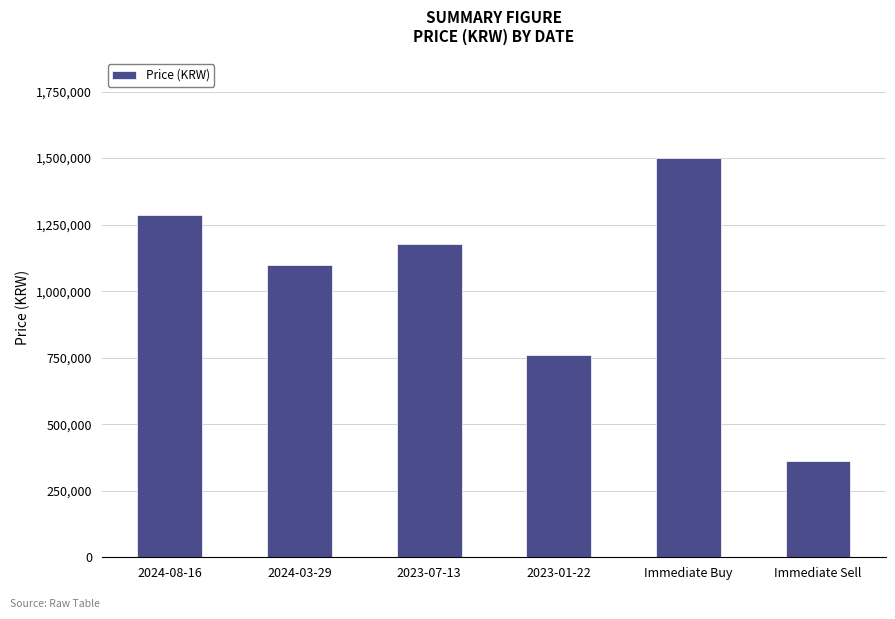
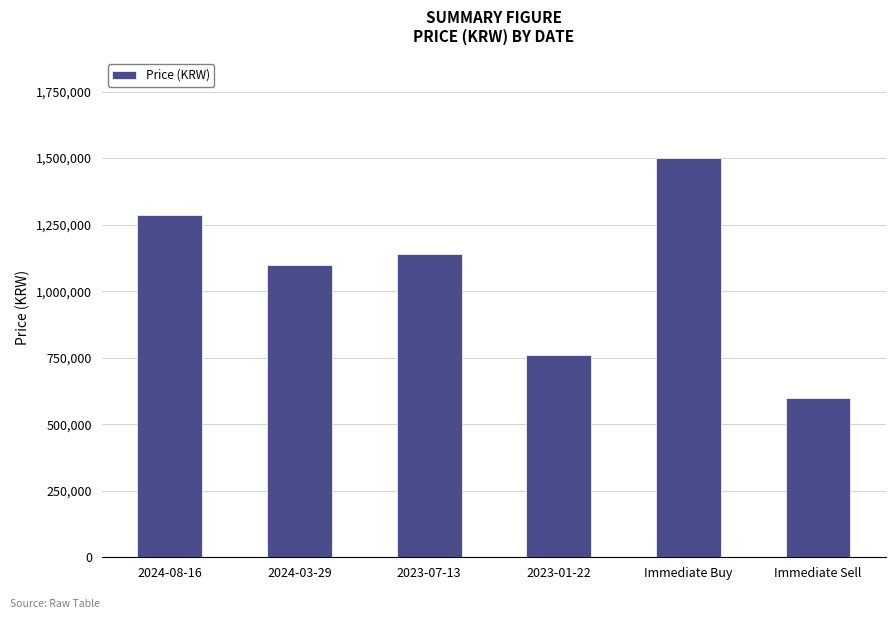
  {
    "2024-08-16": "1,280,000",
    "2024-03-29": "1,100,000",
-   "2023-07-13": "1,180,000",
+   "2023-07-13": "1,140,000",
    "2023-01-22": "760,000",
    "Immediate Buy": "1,500,000",
-   "Immediate Sell": "360,000"
+   "Immediate Sell": "600,000"
  }
